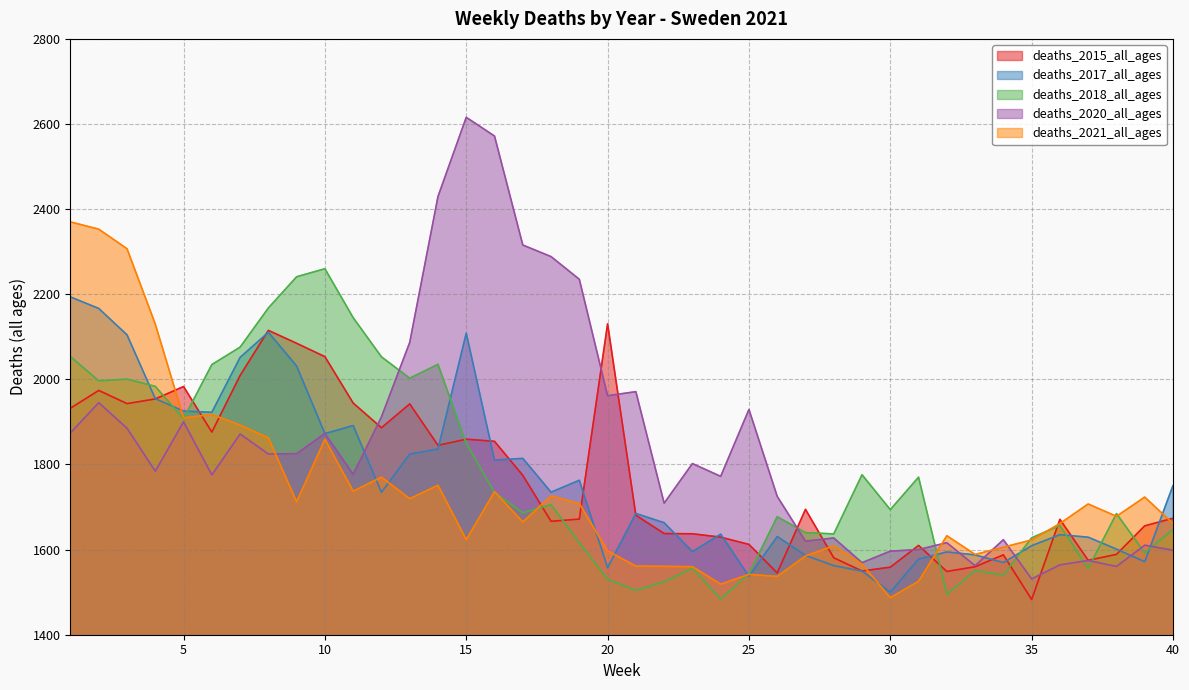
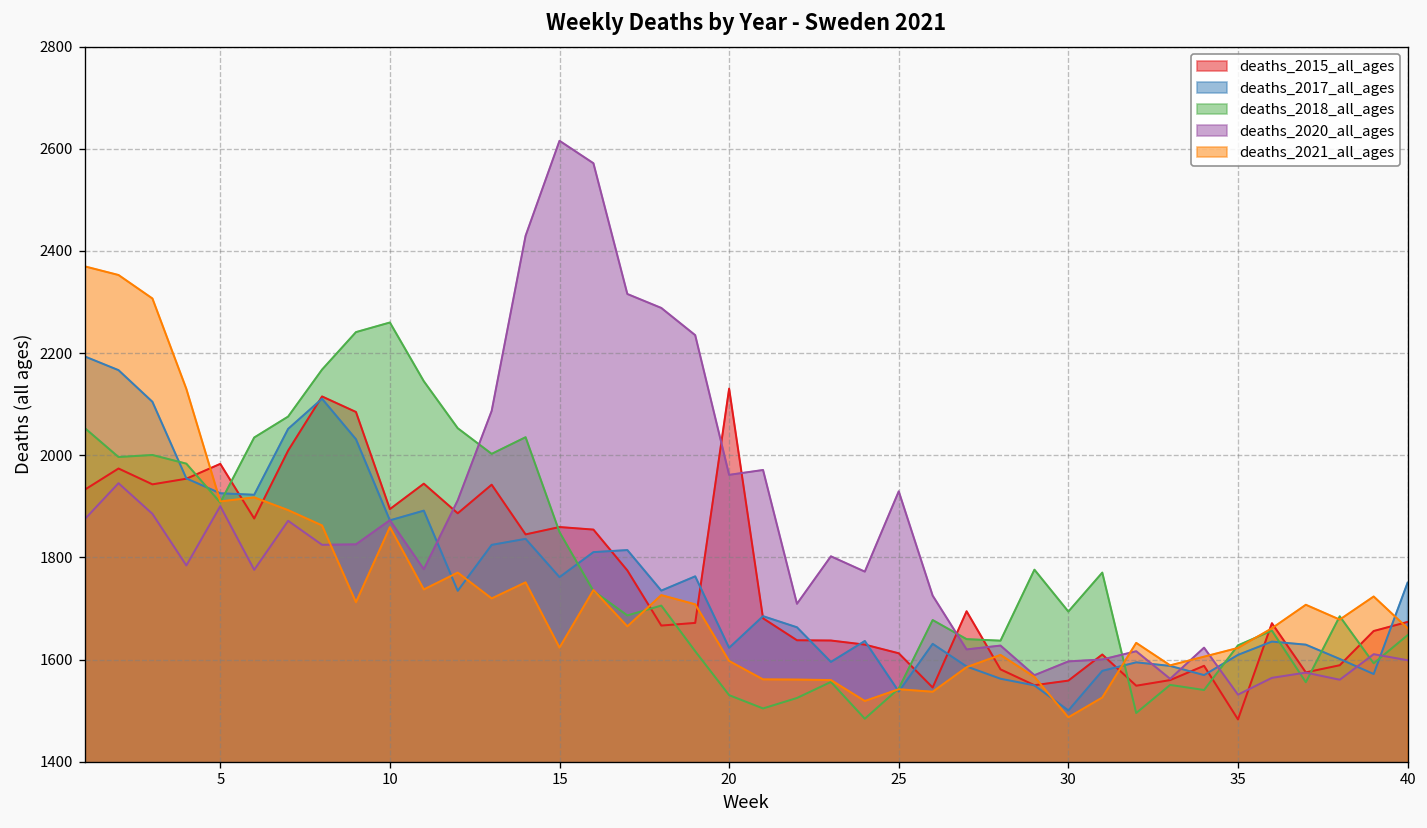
  {
    "deaths_2015_all_ages": {
      "5": 1980,
-     "10": 2050,
+     "10": 1890,
      "15": 1860,
      "20": 2130,
      "25": 1610,
      "30": 1560,
      "35": 1480,
      "40": 1670
    },
    "deaths_2017_all_ages": {
      "5": 1930,
-     "15": 2110,
-     "20": 1560,
+     "15": 1760,
+     "20": 1620,
      "30": 1500,
      "35": 1610,
      "40": 1750
    },
    "deaths_2018_all_ages": {
      "10": 2260,
      "15": 1850,
      "20": 1530,
      "30": 1690,
      "40": 1650
    },
    "deaths_2020_all_ages": {
      "5": 1900,
      "15": 2620,
      "20": 1960,
      "25": 1930,
      "30": 1600,
      "35": 1530,
      "40": 1600
    },
    "deaths_2021_all_ages": {
      "10": 1860,
      "15": 1620,
      "20": 1600,
      "30": 1490,
      "40": 1660
    }
  }
